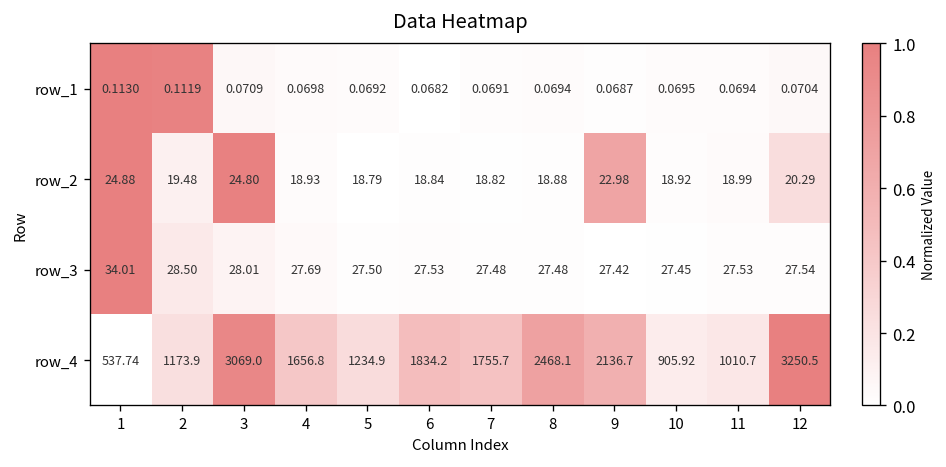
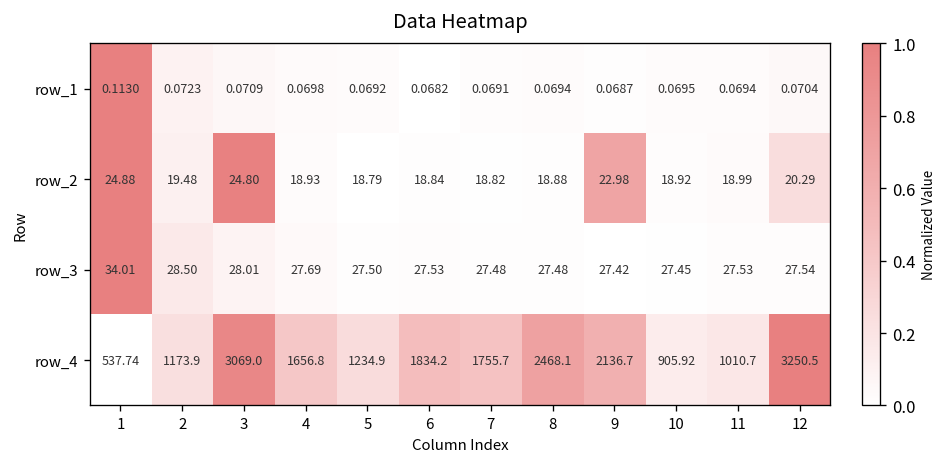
  {
    "row_1": {
      "1": 0.1130,
-     "2": 0.1119,
+     "2": 0.0723,
      "3": 0.0709,
      "4": 0.0698,
      "5": 0.0692,
      "6": 0.0682,
      "7": 0.0691,
      "8": 0.0694,
      "9": 0.0687,
      "10": 0.0695,
      "11": 0.0694,
      "12": 0.0704
    },
    "row_2": {
      "1": 24.88,
      "2": 19.48,
      "3": 24.80,
      "4": 18.93,
      "5": 18.79,
      "6": 18.84,
      "7": 18.82,
      "8": 18.88,
      "9": 22.98,
      "10": 18.92,
      "11": 18.99,
      "12": 20.29
    },
    "row_3": {
      "1": 34.01,
      "2": 28.50,
      "3": 28.01,
      "4": 27.69,
      "5": 27.50,
      "6": 27.53,
      "7": 27.48,
      "8": 27.48,
      "9": 27.42,
      "10": 27.45,
      "11": 27.53,
      "12": 27.54
    },
    "row_4": {
      "1": 537.74,
      "2": 1173.9,
      "3": 3069.0,
      "4": 1656.8,
      "5": 1234.9,
      "6": 1834.2,
      "7": 1755.7,
      "8": 2468.1,
      "9": 2136.7,
      "10": 905.92,
      "11": 1010.7,
      "12": 3250.5
    }
  }
